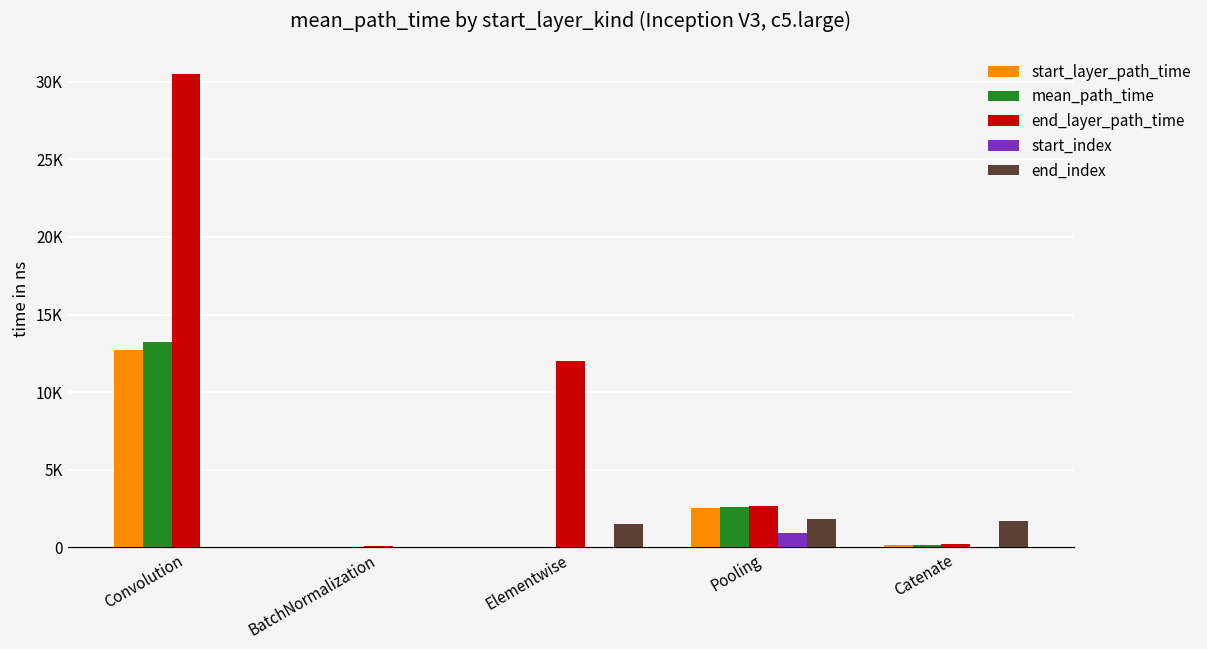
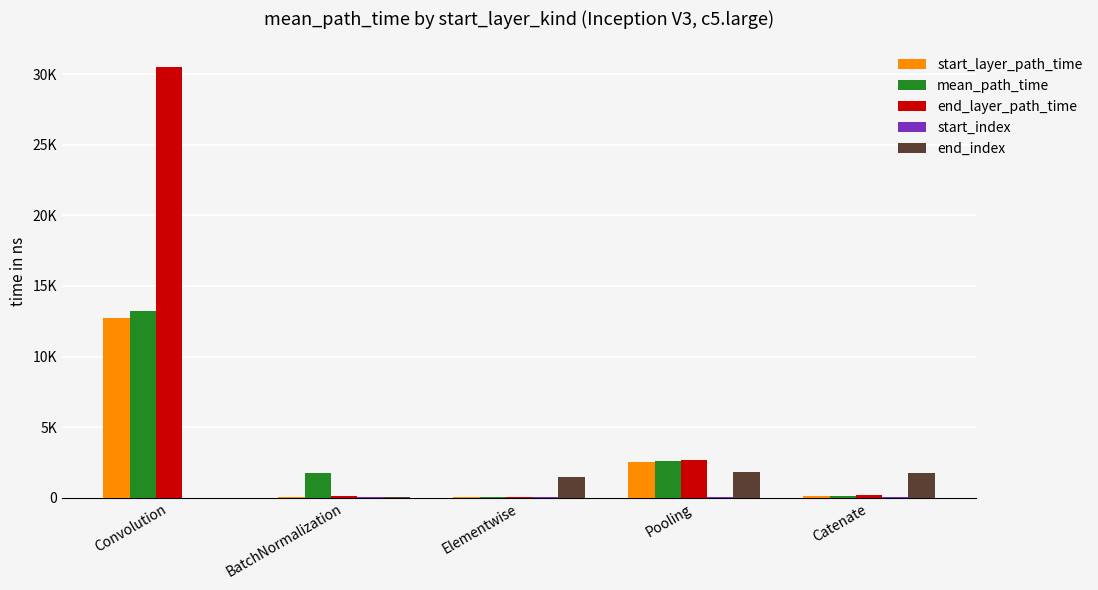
  {
    "start_layer_path_time": {
      "Convolution": 12700,
      "Pooling": 2600
    },
    "mean_path_time": {
      "Convolution": 13200,
-     "BatchNormalization": 100,
+     "BatchNormalization": 1700,
      "Pooling": 2600
    },
    "end_layer_path_time": {
      "Convolution": 30500,
-     "Elementwise": 12000,
+     "Elementwise": 100,
      "Pooling": 2700,
      "Catenate": 200
    },
    "start_index": {
-     "Pooling": 900
+     "Pooling": 0
    },
    "end_index": {
      "Elementwise": 1500,
      "Pooling": 1800,
      "Catenate": 1700
    }
  }
